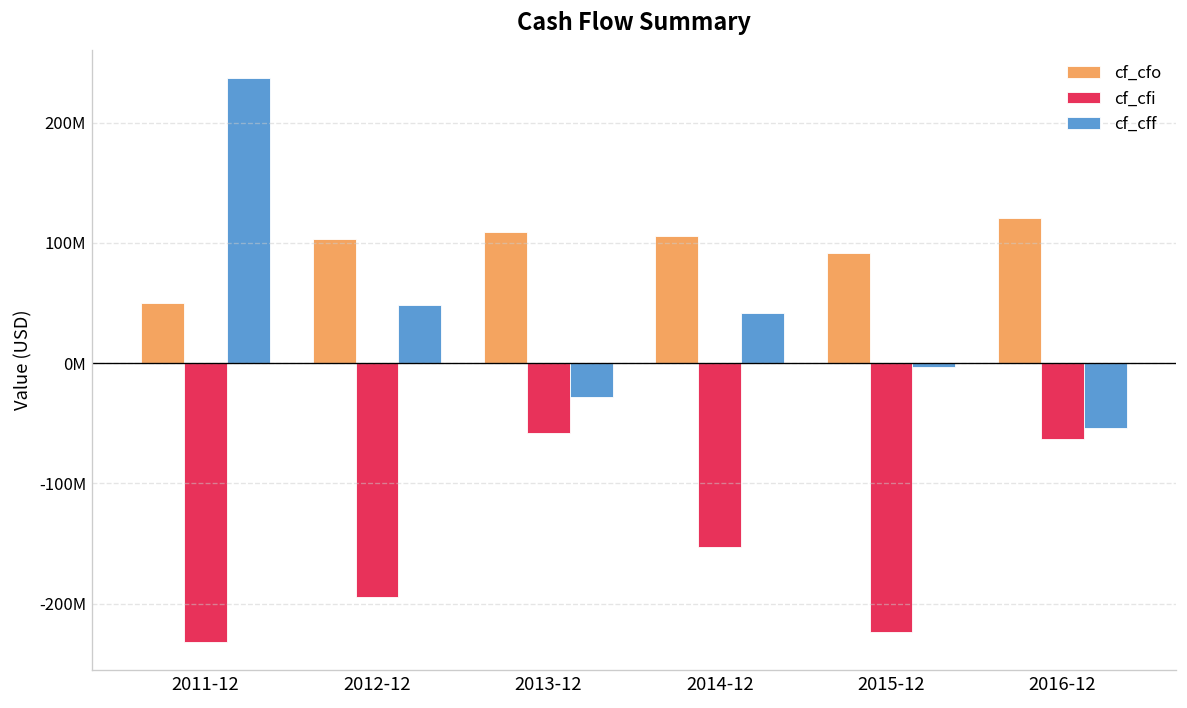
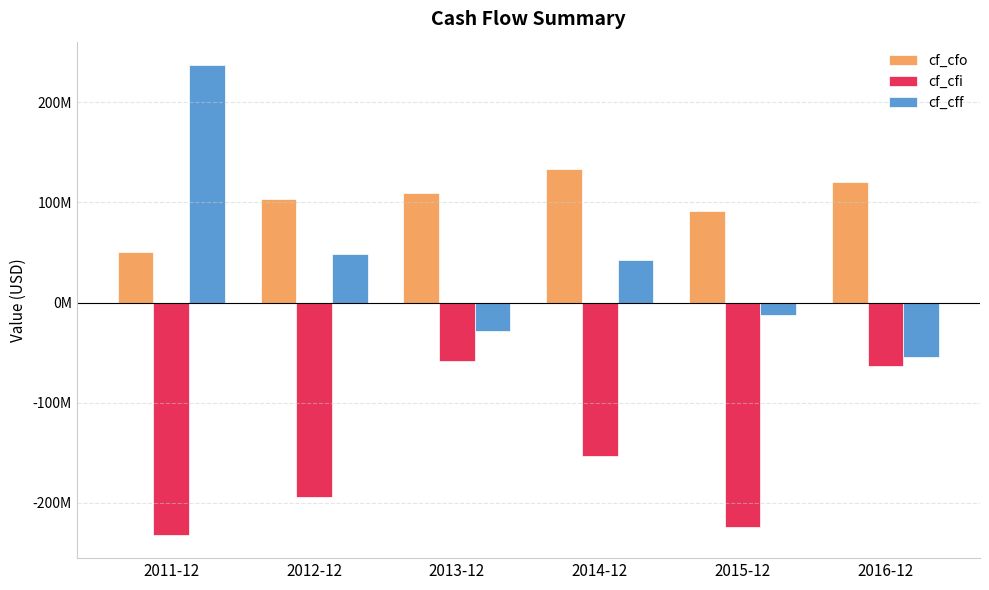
  {
    "cf_cfo": {
      "2011-12": 50000000,
      "2012-12": 104000000,
      "2013-12": 109000000,
-     "2014-12": 106000000,
+     "2014-12": 133000000,
      "2015-12": 91000000,
      "2016-12": 121000000
    },
    "cf_cfi": {
      "2011-12": -232000000,
      "2012-12": -194000000,
      "2013-12": -58000000,
      "2014-12": -153000000,
      "2015-12": -224000000,
      "2016-12": -63000000
    },
    "cf_cff": {
      "2011-12": 237000000,
      "2012-12": 48000000,
      "2013-12": -28000000,
      "2014-12": 42000000,
-     "2015-12": -3000000,
+     "2015-12": -13000000,
      "2016-12": -54000000
    }
  }
